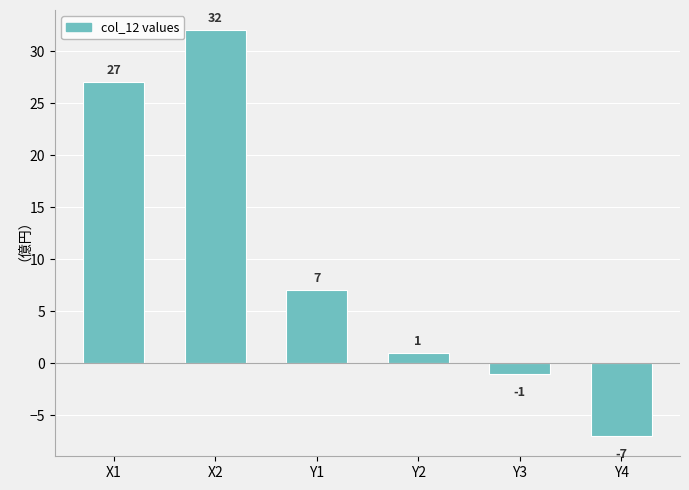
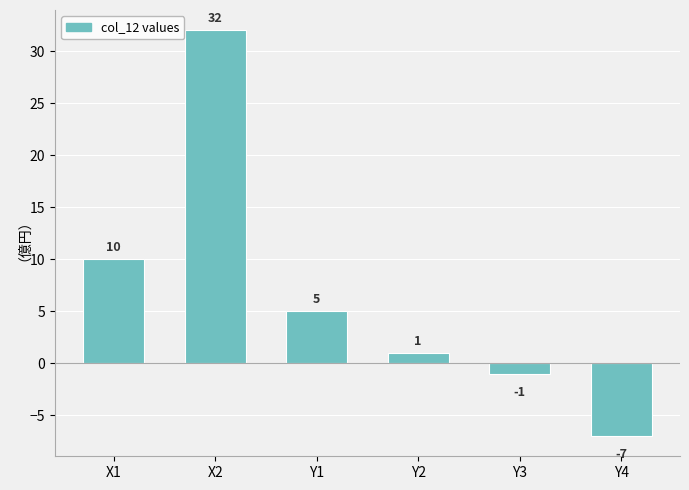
  {
-   "X1": 27,
+   "X1": 10,
    "X2": 32,
-   "Y1": 7,
+   "Y1": 5,
    "Y2": 1,
    "Y3": -1,
    "Y4": -7
  }
